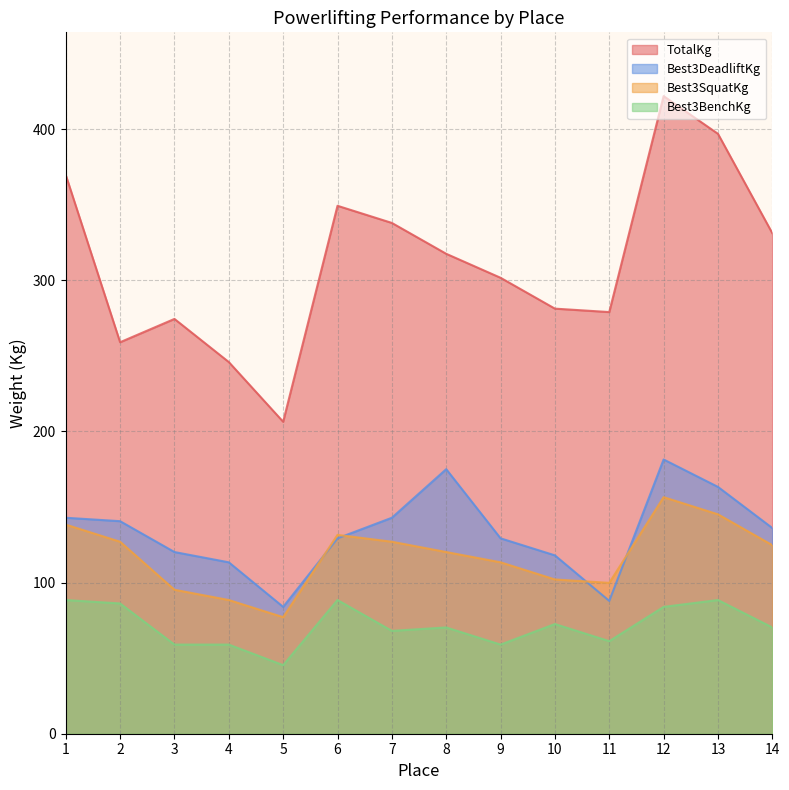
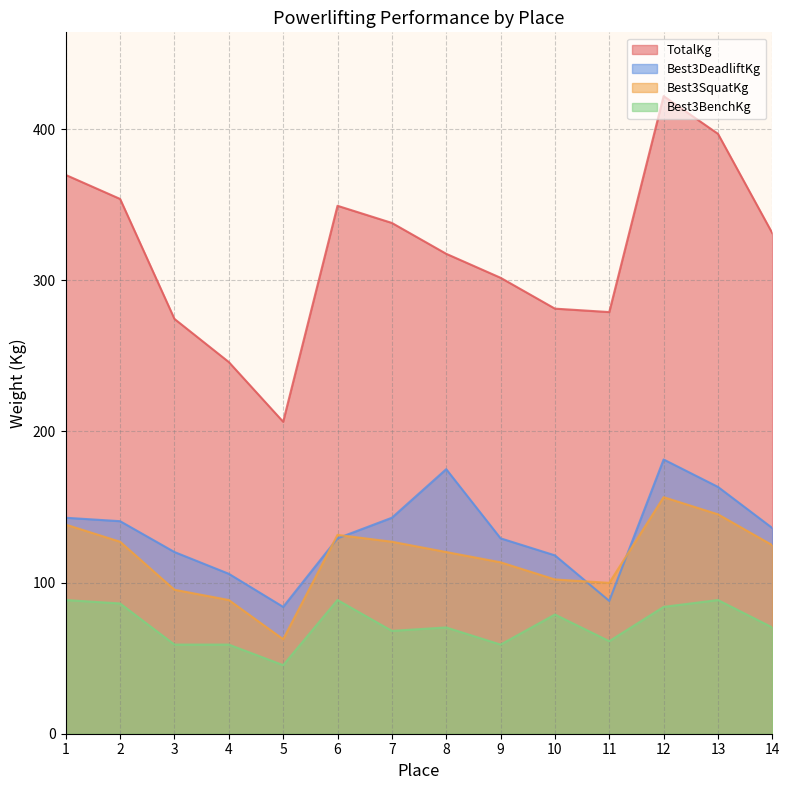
  {
    "TotalKg": {
      "1": 370,
-     "2": 259,
+     "2": 354,
      "3": 274,
      "4": 246,
      "5": 206,
      "6": 349,
      "7": 338,
      "8": 318,
      "9": 302,
      "10": 281,
      "11": 279,
      "13": 397,
      "14": 331
    },
    "Best3DeadliftKg": {
      "1": 143,
      "2": 141,
      "3": 120,
-     "4": 113,
+     "4": 106,
      "5": 84,
      "6": 129,
      "7": 143,
      "8": 175,
      "9": 129,
      "10": 118,
      "11": 88,
      "12": 181,
      "13": 163,
      "14": 136
    },
    "Best3SquatKg": {
      "1": 138,
      "2": 127,
      "3": 95,
      "4": 88,
-     "5": 77,
+     "5": 63,
      "6": 132,
      "7": 127,
      "8": 120,
      "9": 113,
      "10": 102,
      "11": 100,
      "12": 156,
      "13": 145,
      "14": 125
    },
    "Best3BenchKg": {
      "1": 88,
      "2": 86,
      "3": 59,
      "4": 59,
      "5": 45,
      "6": 88,
      "7": 68,
      "8": 70,
      "9": 59,
-     "10": 73,
+     "10": 79,
      "11": 61,
      "12": 84,
      "13": 88,
      "14": 70
    }
  }
